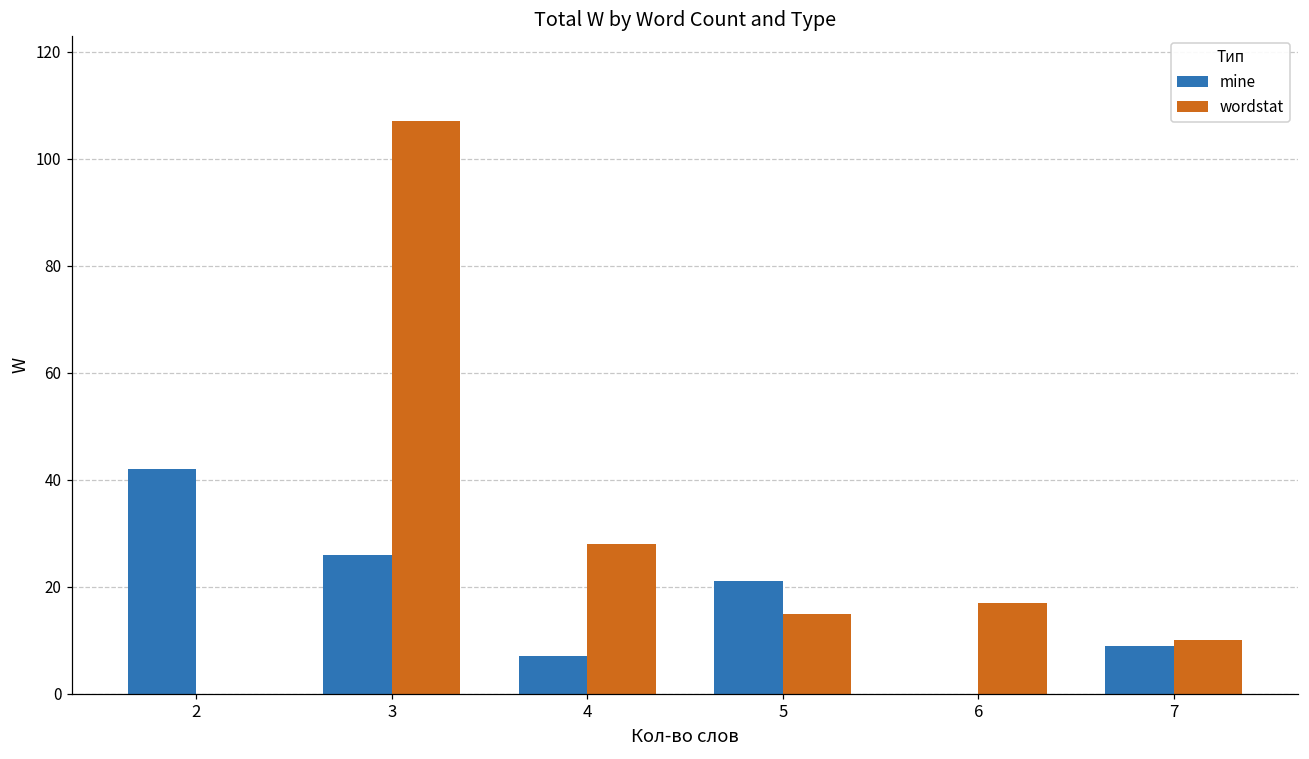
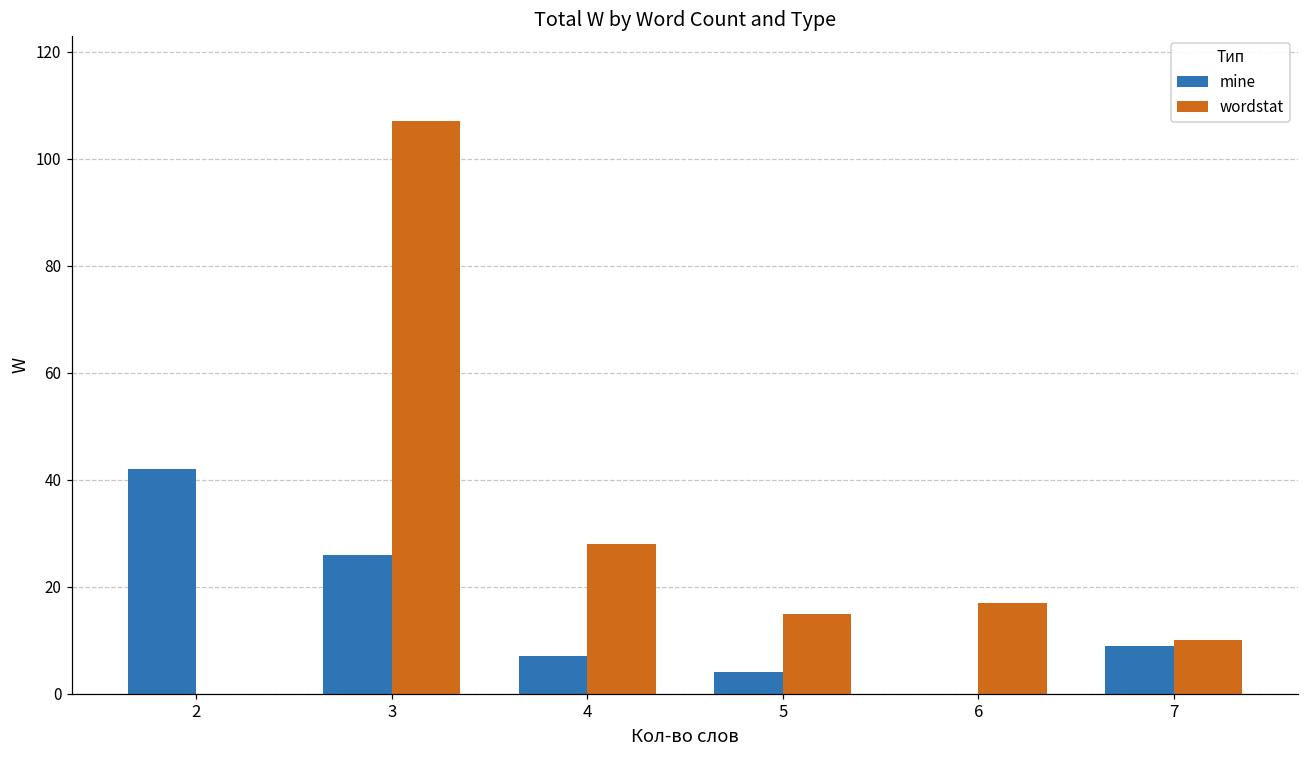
  {
    "mine": {
      "2": 42,
      "3": 26,
      "4": 7,
-     "5": 21,
+     "5": 4,
      "6": 0,
      "7": 9
    },
    "wordstat": {
      "2": 0,
      "3": 107,
      "4": 28,
      "5": 15,
      "6": 17,
      "7": 10
    }
  }
